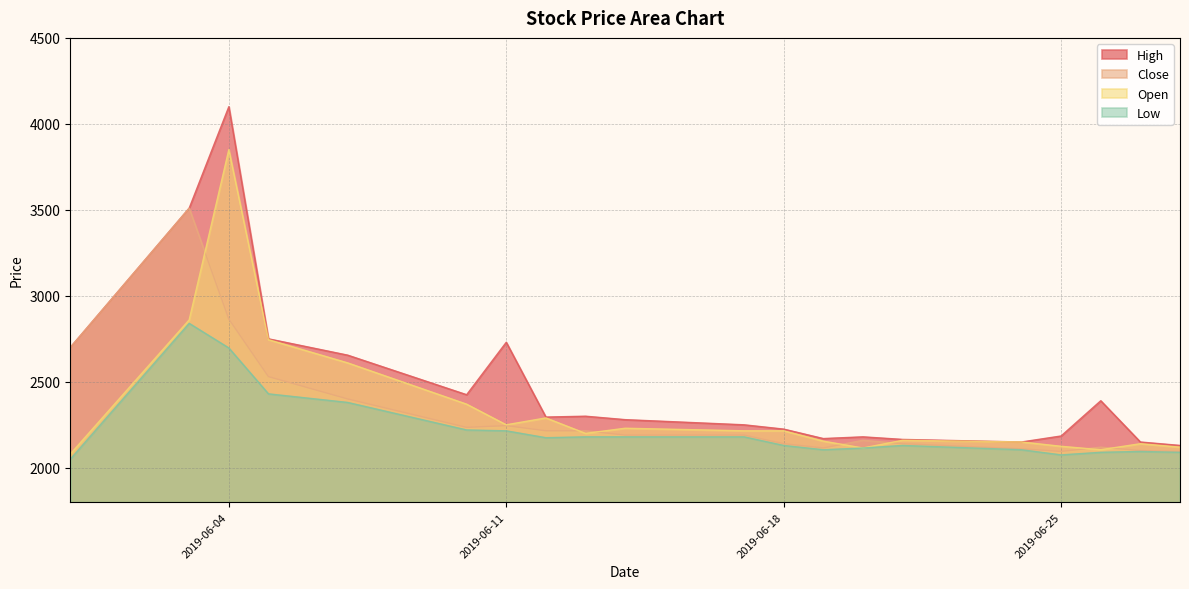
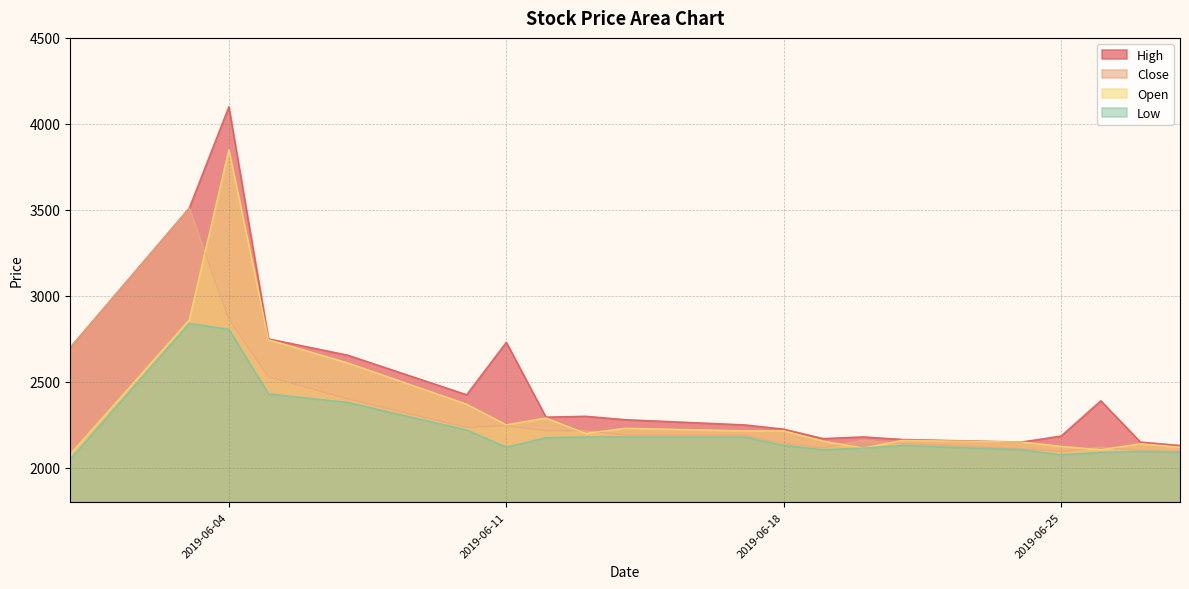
  {
    "High": {
      "2019-06-04": 4100,
      "2019-06-11": 2730,
      "2019-06-25": 2190
    },
    "Low": {
-     "2019-06-04": 2700,
-     "2019-06-11": 2220,
+     "2019-06-04": 2810,
+     "2019-06-11": 2120,
      "2019-06-25": 2080
    }
  }
